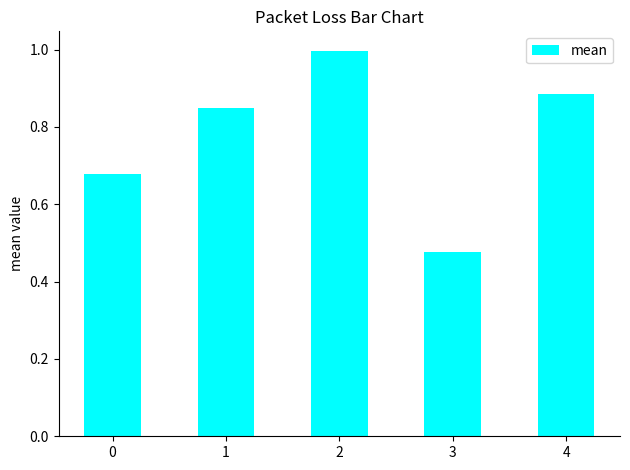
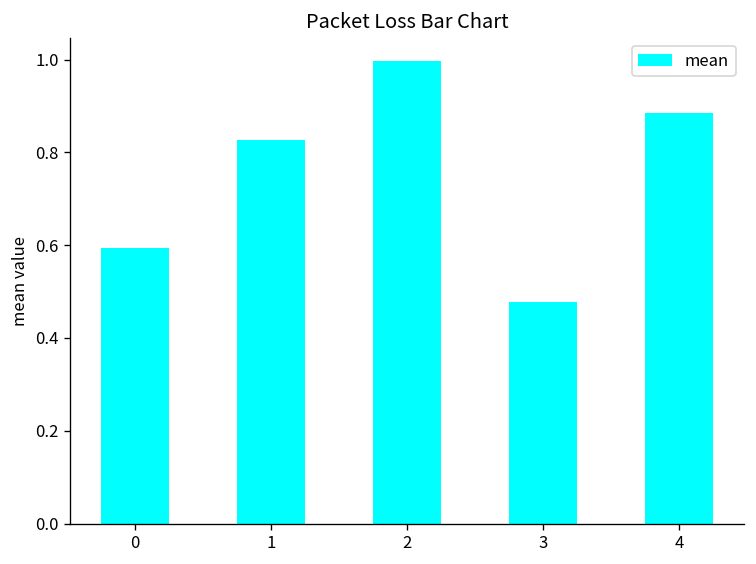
  {
-   "0": 0.68,
-   "1": 0.85,
+   "0": 0.59,
+   "1": 0.83,
    "2": 1.00,
    "3": 0.48,
    "4": 0.89
  }
